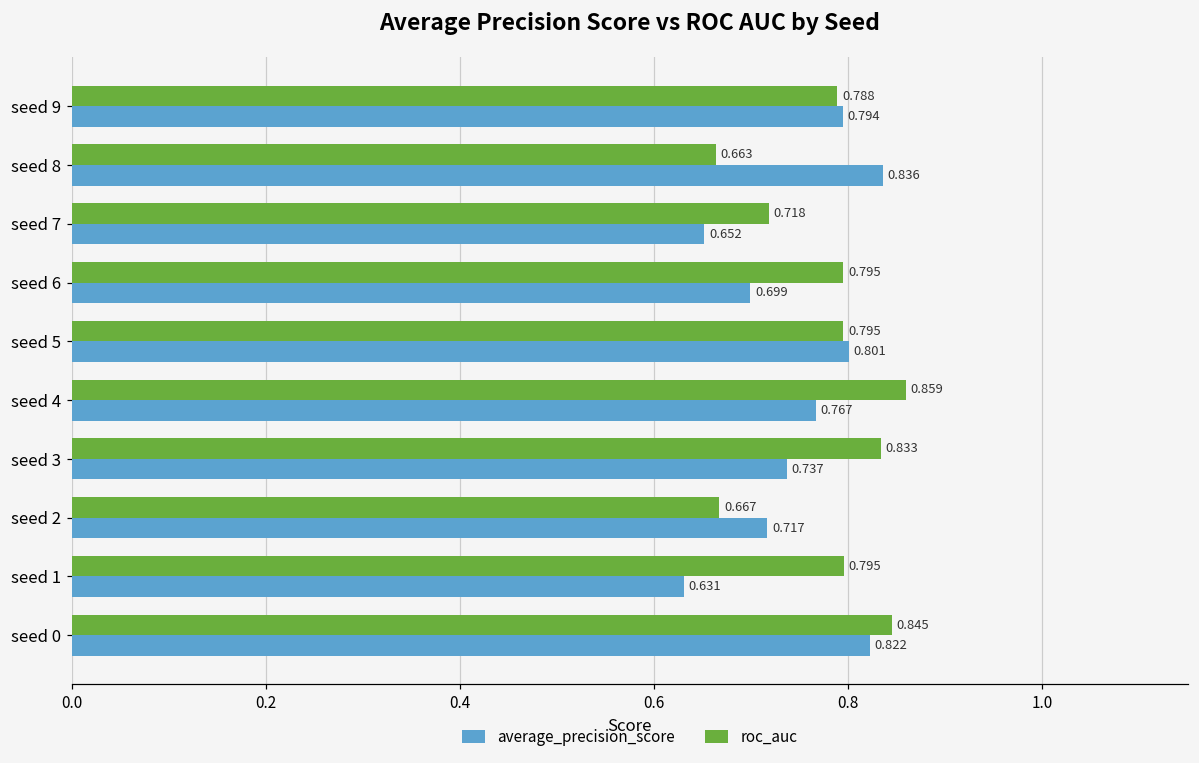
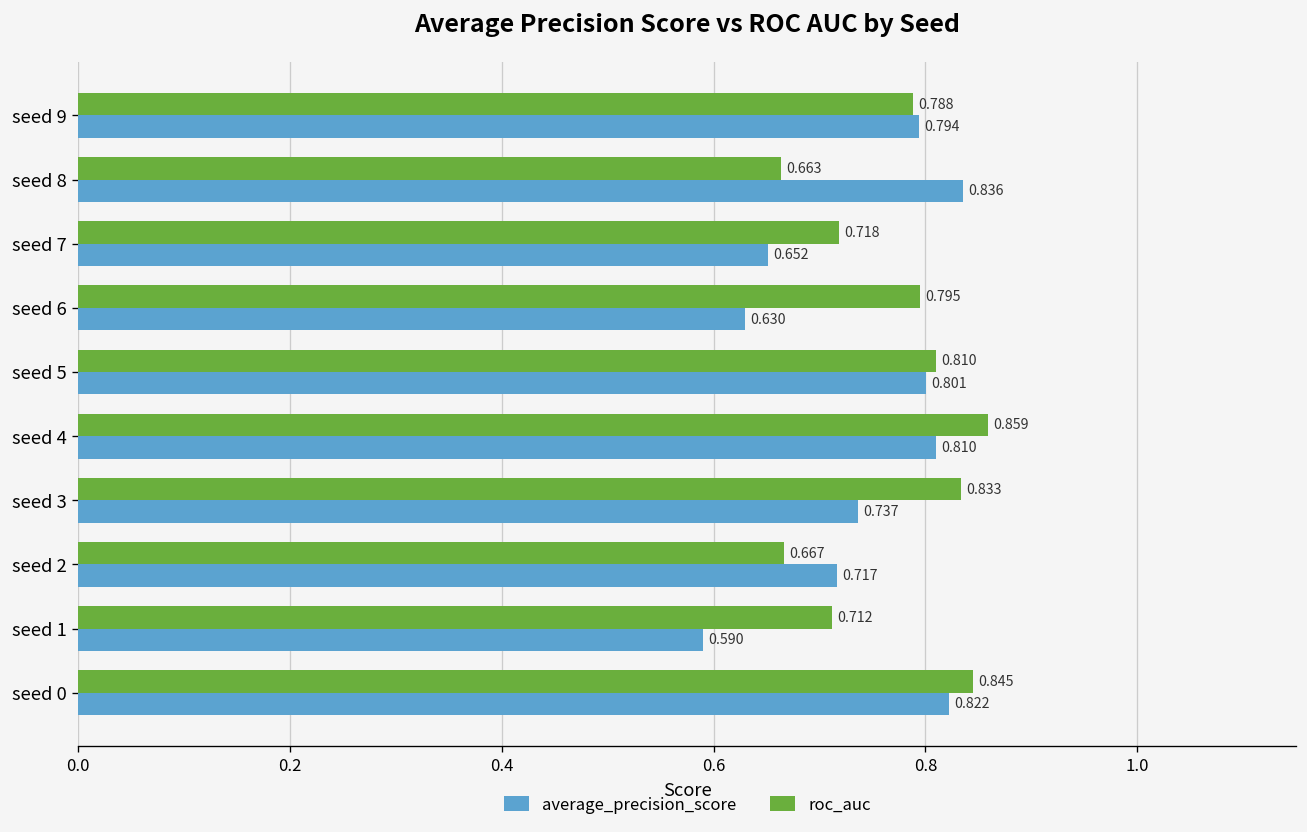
  {
    "average_precision_score": {
      "seed 9": 0.794,
      "seed 8": 0.836,
      "seed 7": 0.652,
-     "seed 6": 0.699,
+     "seed 6": 0.630,
      "seed 5": 0.801,
-     "seed 4": 0.767,
+     "seed 4": 0.810,
      "seed 3": 0.737,
      "seed 2": 0.717,
-     "seed 1": 0.631,
+     "seed 1": 0.590,
      "seed 0": 0.822
    },
    "roc_auc": {
      "seed 9": 0.788,
      "seed 8": 0.663,
      "seed 7": 0.718,
      "seed 6": 0.795,
-     "seed 5": 0.795,
+     "seed 5": 0.810,
      "seed 4": 0.859,
      "seed 3": 0.833,
      "seed 2": 0.667,
-     "seed 1": 0.795,
+     "seed 1": 0.712,
      "seed 0": 0.845
    }
  }
